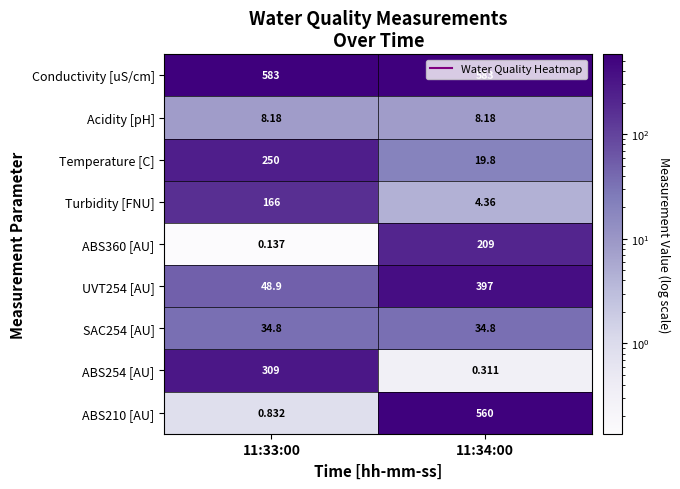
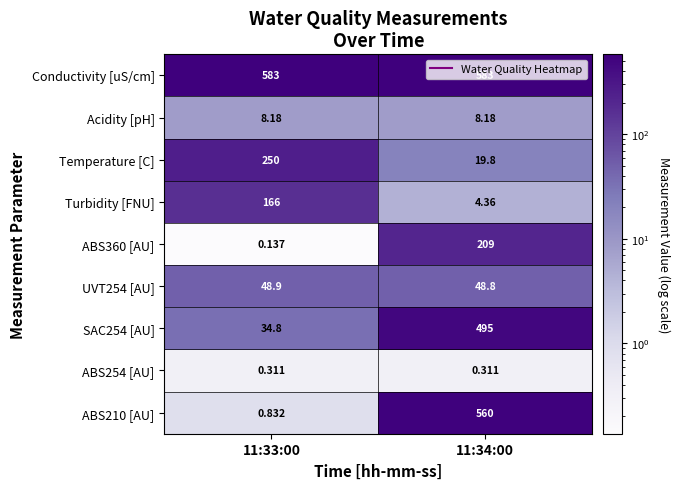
  {
    "Conductivity [uS/cm]": {
      "11:33:00": 583
    },
    "Acidity [pH]": {
      "11:33:00": 8.18,
      "11:34:00": 8.18
    },
    "Temperature [C]": {
      "11:33:00": 250,
      "11:34:00": 19.8
    },
    "Turbidity [FNU]": {
      "11:33:00": 166,
      "11:34:00": 4.36
    },
    "ABS360 [AU]": {
      "11:33:00": 0.137,
      "11:34:00": 209
    },
    "UVT254 [AU]": {
      "11:33:00": 48.9,
-     "11:34:00": 397
+     "11:34:00": 48.8
    },
    "SAC254 [AU]": {
      "11:33:00": 34.8,
-     "11:34:00": 34.8
+     "11:34:00": 495
    },
    "ABS254 [AU]": {
-     "11:33:00": 309,
+     "11:33:00": 0.311,
      "11:34:00": 0.311
    },
    "ABS210 [AU]": {
      "11:33:00": 0.832,
      "11:34:00": 560
    }
  }
